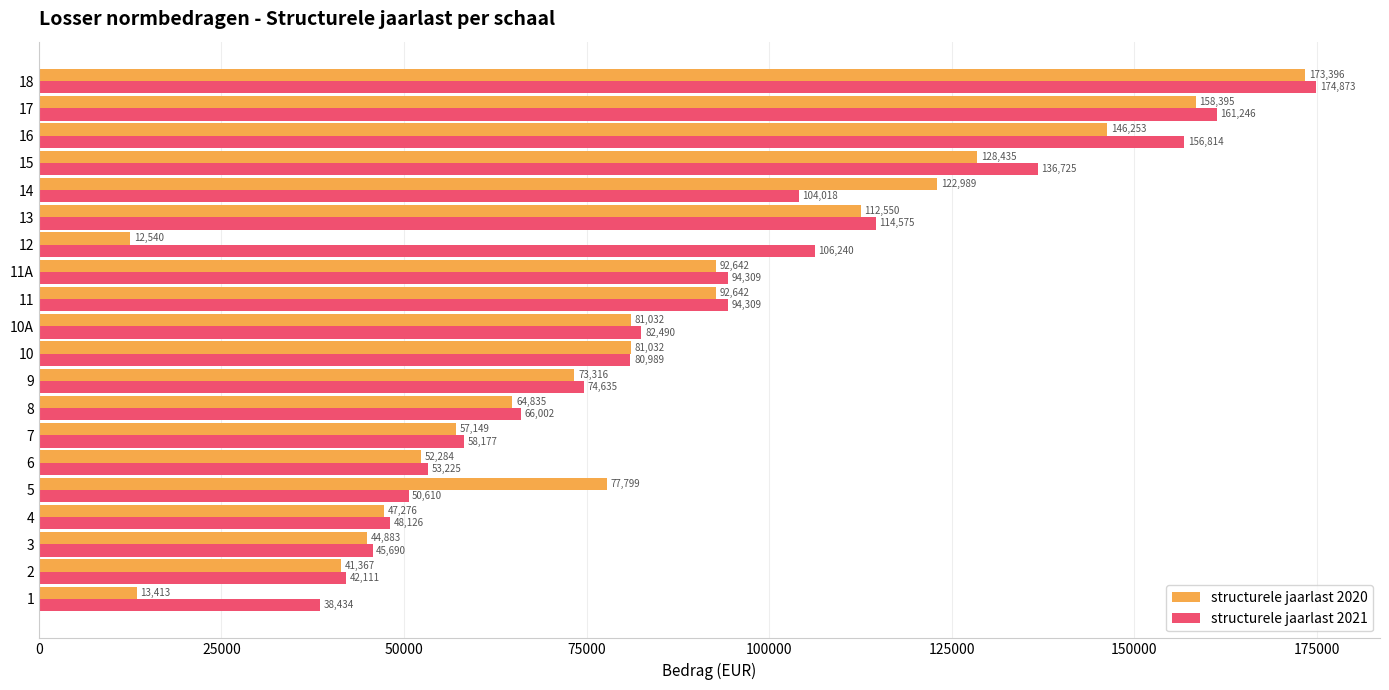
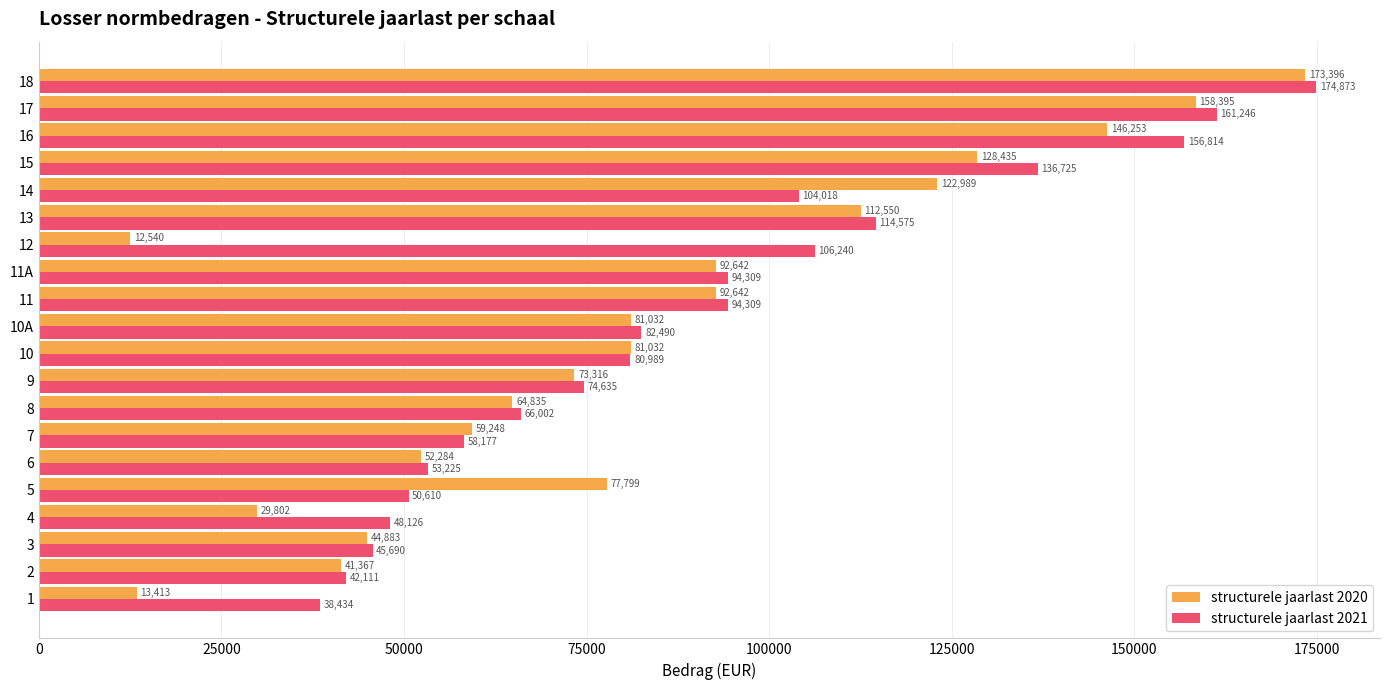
  {
    "structurele jaarlast 2020": {
      "18": "173,396",
      "17": "158,395",
      "16": "146,253",
      "15": "128,435",
      "14": "122,989",
      "13": "112,550",
      "12": "12,540",
      "11A": "92,642",
      "11": "92,642",
      "10A": "81,032",
      "10": "81,032",
      "9": "73,316",
      "8": "64,835",
-     "7": "57,149",
+     "7": "59,248",
      "6": "52,284",
      "5": "77,799",
-     "4": "47,276",
+     "4": "29,802",
      "3": "44,883",
      "2": "41,367",
      "1": "13,413"
    },
    "structurele jaarlast 2021": {
      "18": "174,873",
      "17": "161,246",
      "8": "66,002",
      "6": "53,225"
    }
  }
